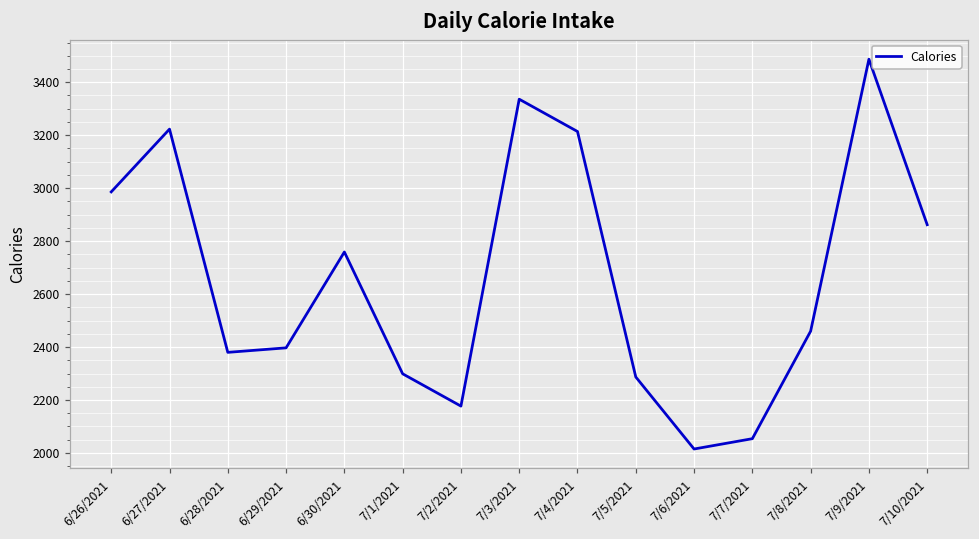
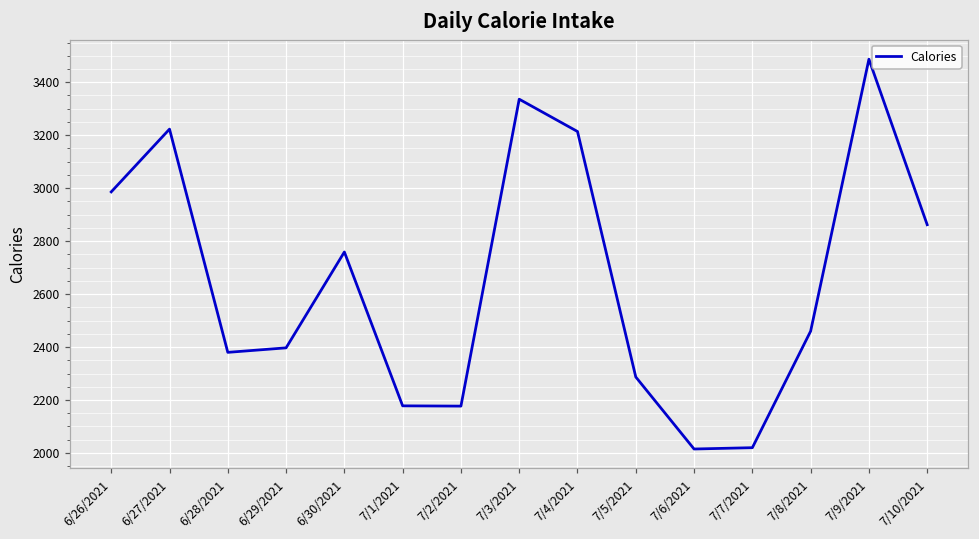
  {
    "6/26/2021": 2990,
    "6/27/2021": 3220,
    "6/28/2021": 2380,
    "6/29/2021": 2400,
    "6/30/2021": 2760,
-   "7/1/2021": 2300,
+   "7/1/2021": 2180,
    "7/2/2021": 2180,
    "7/3/2021": 3340,
    "7/4/2021": 3210,
    "7/5/2021": 2290,
    "7/6/2021": 2020,
-   "7/7/2021": 2050,
+   "7/7/2021": 2020,
    "7/8/2021": 2460,
    "7/9/2021": 3490,
    "7/10/2021": 2860
  }
